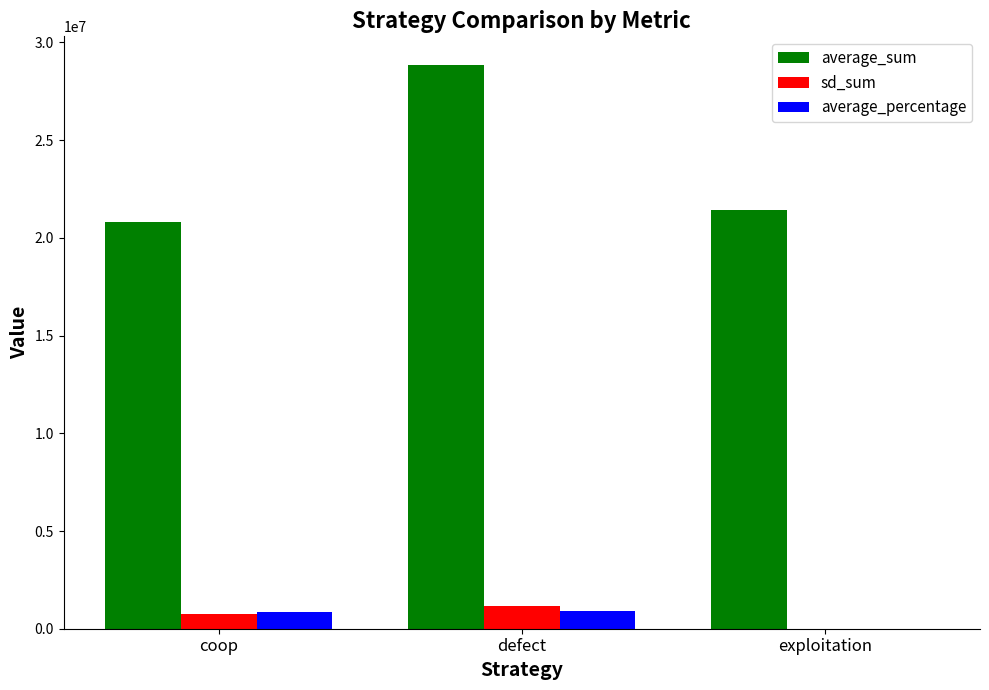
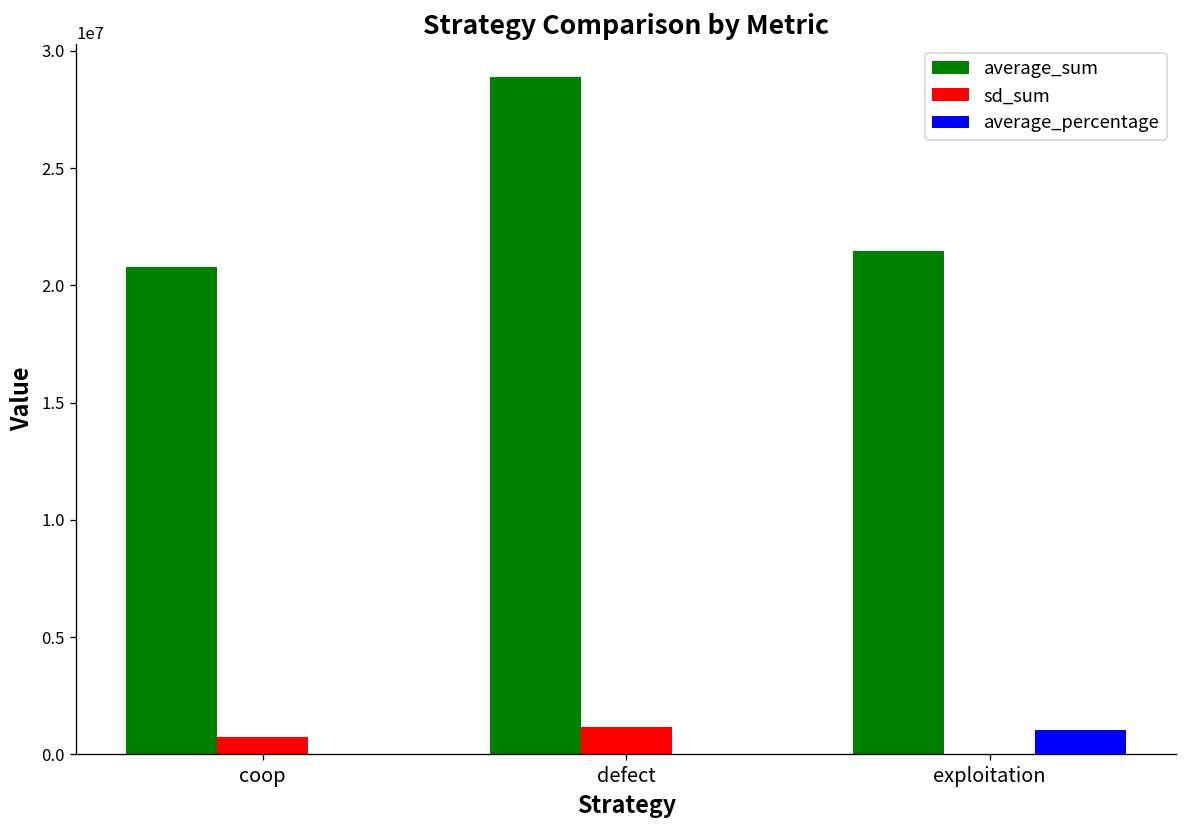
  {
    "average_sum": {
      "coop": 20800000,
      "defect": 28900000,
      "exploitation": 21400000
    },
    "sd_sum": {
      "coop": 700000,
      "defect": 1200000
    },
    "average_percentage": {
-     "coop": 800000,
-     "defect": 900000,
-     "exploitation": 0
+     "coop": 0,
+     "defect": 0,
+     "exploitation": 1000000
    }
  }
